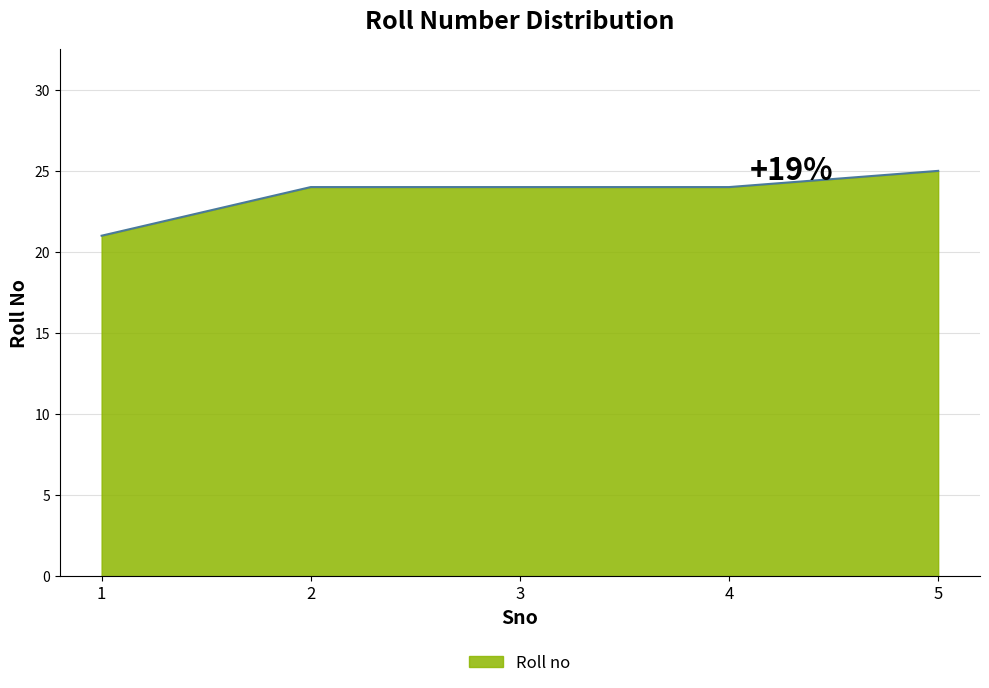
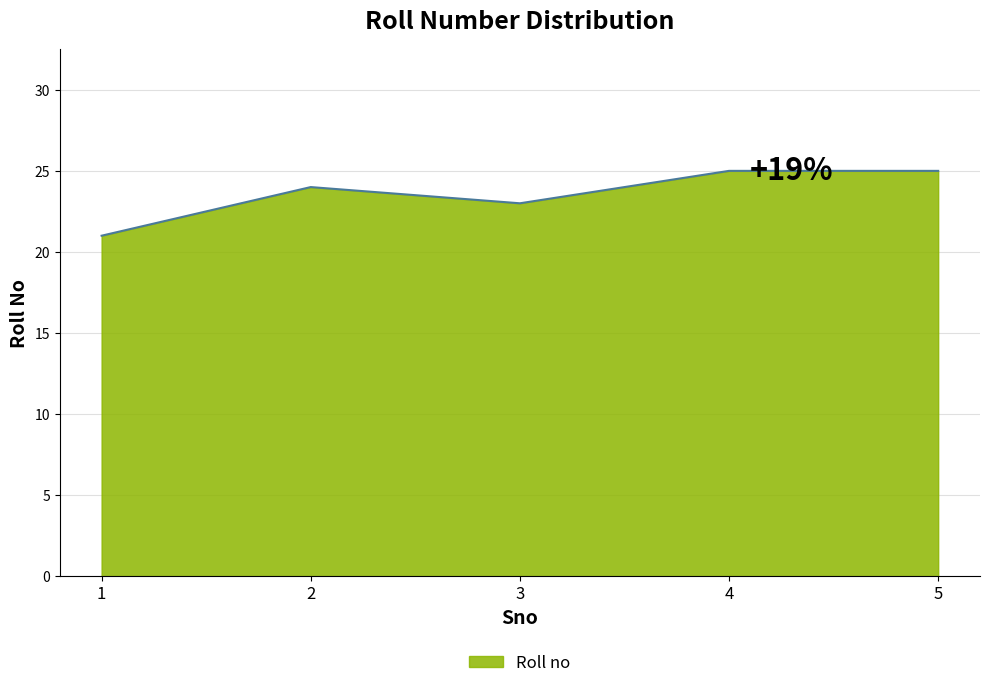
  {
    "1": 21,
    "2": 24,
-   "3": 24,
-   "4": 24,
+   "3": 23,
+   "4": 25,
    "5": 25
  }
